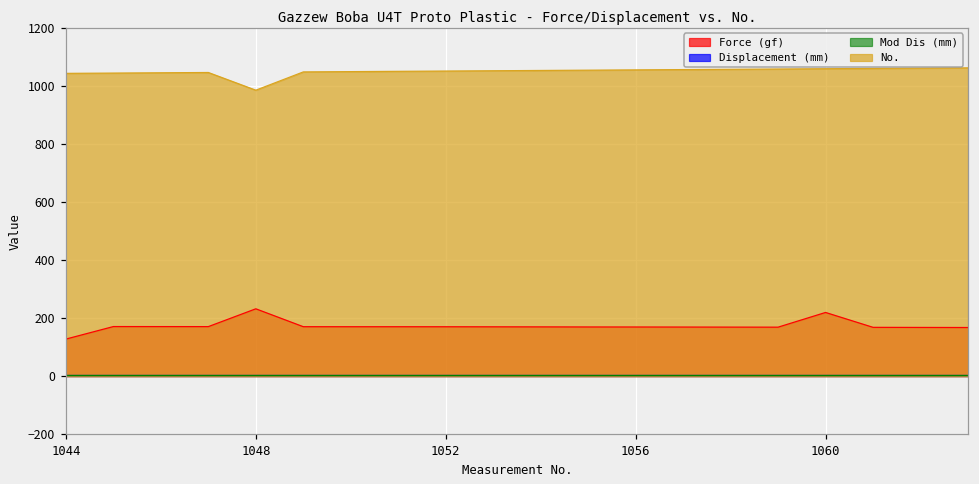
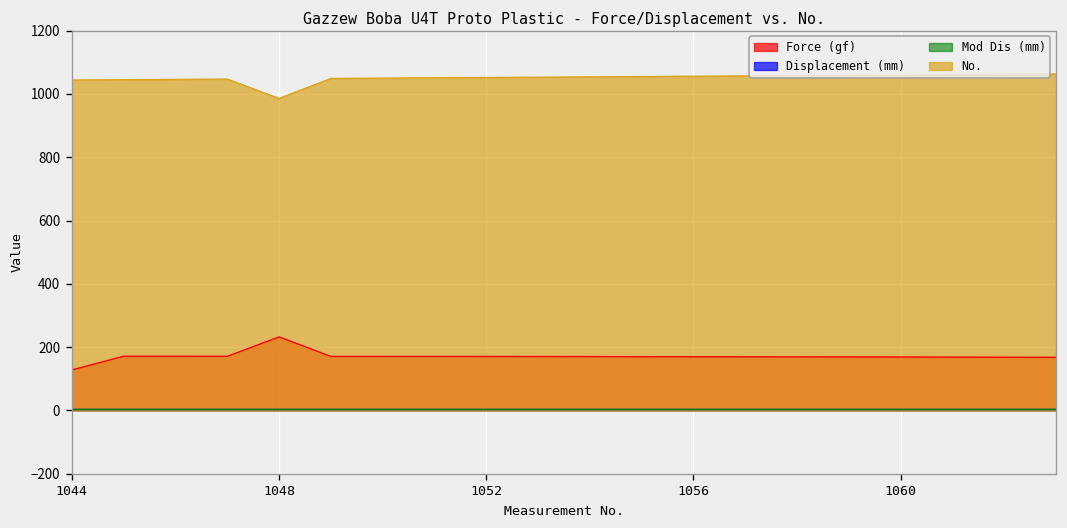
  {
    "Force (gf)": {
      "1044": 130,
      "1048": 230,
      "1052": 170,
      "1056": 170,
-     "1060": 220
+     "1060": 170
    },
    "Mod Dis (mm)": {
      "1044": 0,
      "1048": 0,
      "1052": 0,
      "1056": 0,
      "1060": 0
    },
    "No.": {
      "1044": 1040,
      "1048": 990,
      "1052": 1050,
      "1056": 1060
    }
  }
